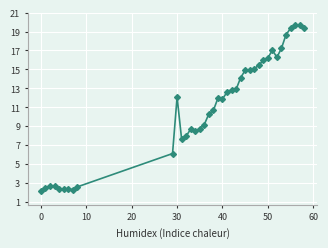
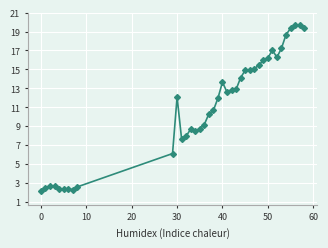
  {
    "0": 2,
    "30": 12,
-   "40": 12,
+   "40": 14,
    "50": 16
  }
